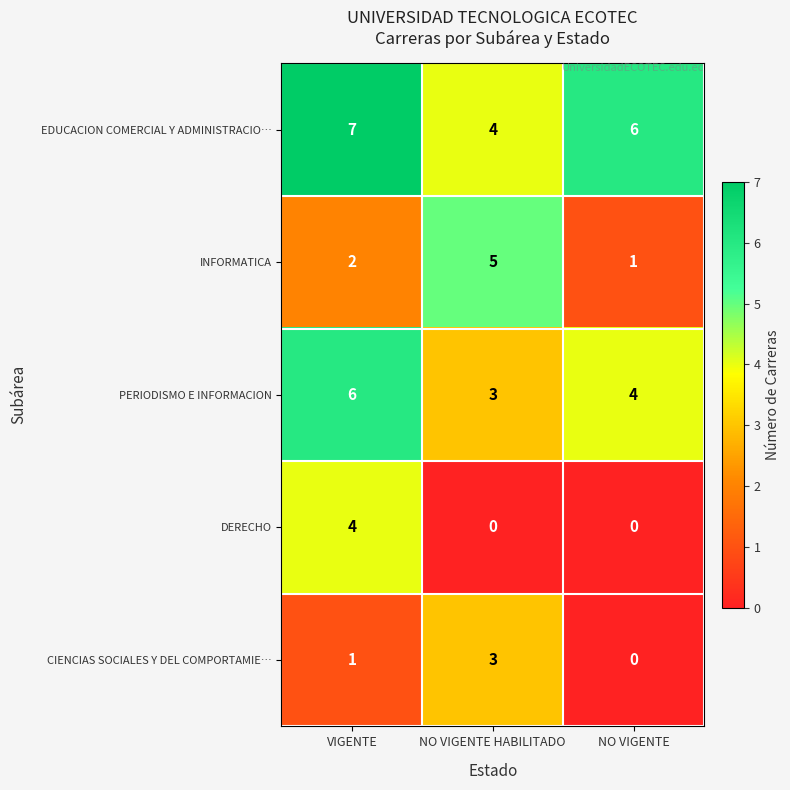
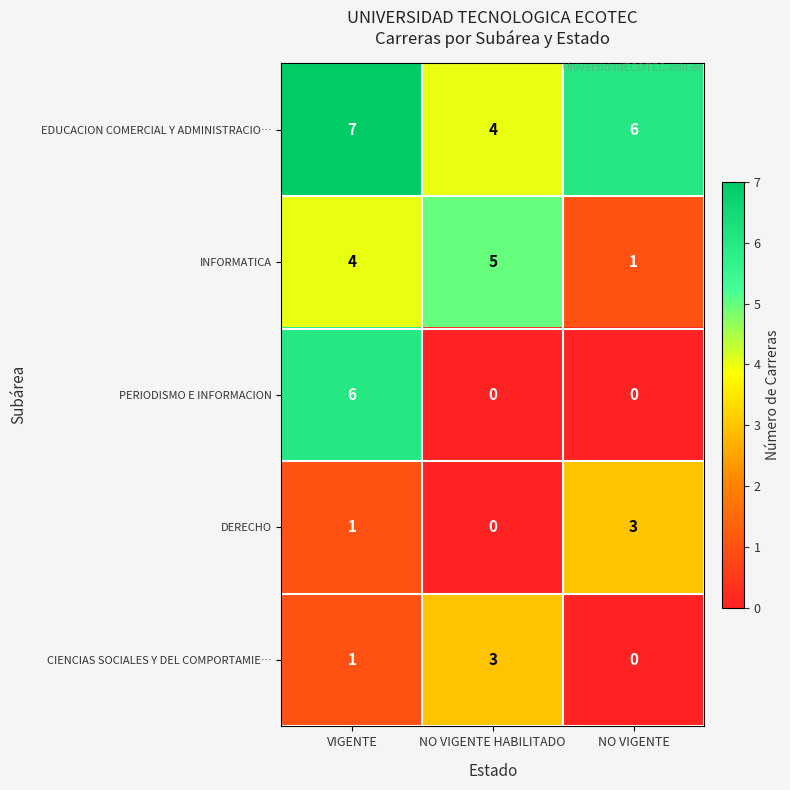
  {
    "EDUCACION COMERCIAL Y ADMINISTRACIO…": {
      "VIGENTE": 7,
      "NO VIGENTE HABILITADO": 4
    },
    "INFORMATICA": {
-     "VIGENTE": 2,
+     "VIGENTE": 4,
      "NO VIGENTE HABILITADO": 5,
      "NO VIGENTE": 1
    },
    "PERIODISMO E INFORMACION": {
      "VIGENTE": 6,
-     "NO VIGENTE HABILITADO": 3,
-     "NO VIGENTE": 4
+     "NO VIGENTE HABILITADO": 0,
+     "NO VIGENTE": 0
    },
    "DERECHO": {
-     "VIGENTE": 4,
+     "VIGENTE": 1,
      "NO VIGENTE HABILITADO": 0,
-     "NO VIGENTE": 0
+     "NO VIGENTE": 3
    },
    "CIENCIAS SOCIALES Y DEL COMPORTAMIE…": {
      "VIGENTE": 1,
      "NO VIGENTE HABILITADO": 3,
      "NO VIGENTE": 0
    }
  }
